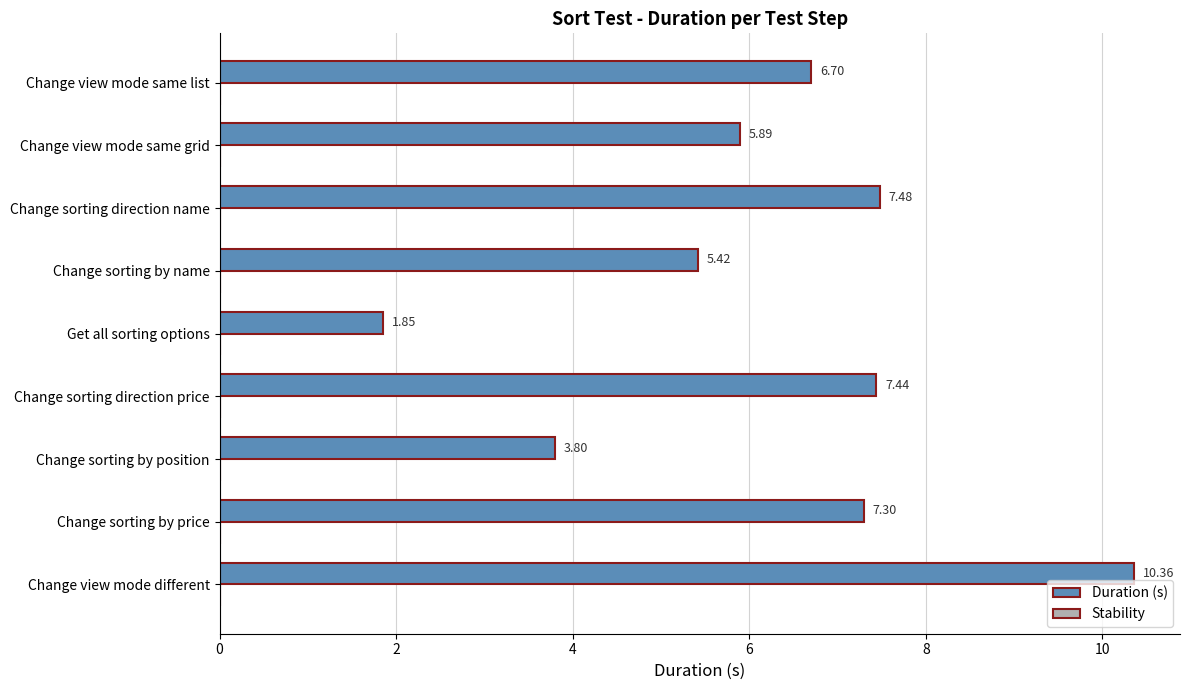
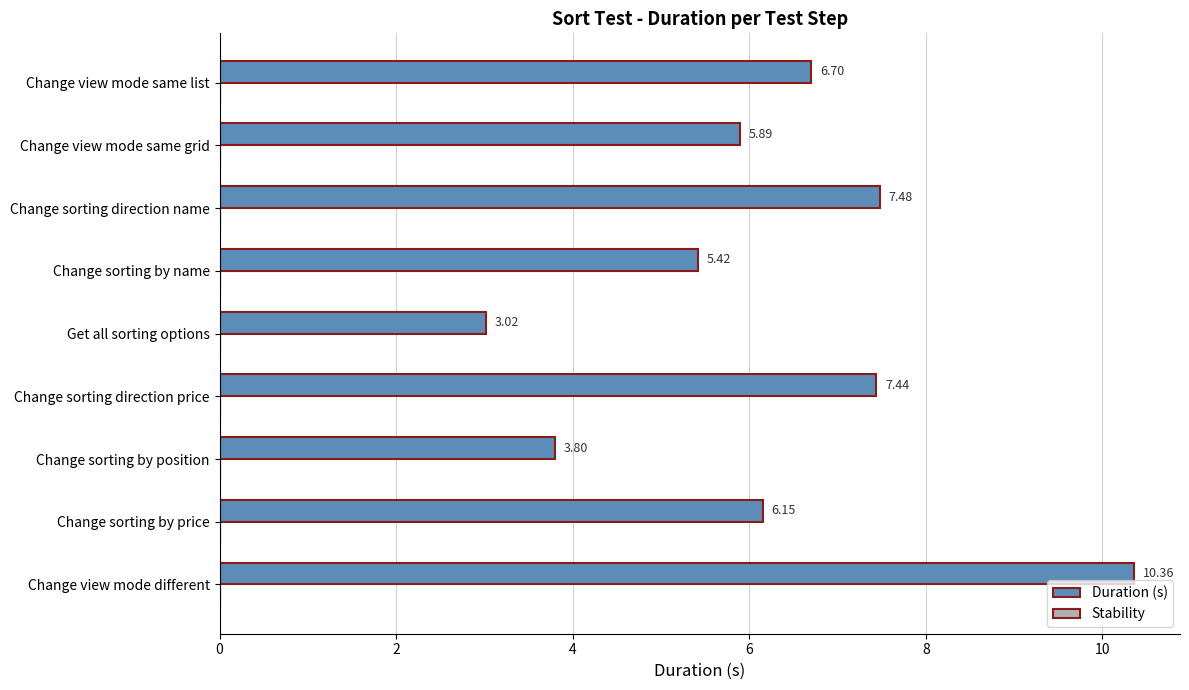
  {
    "Duration (s)": {
      "Change view mode same list": 6.70,
      "Change view mode same grid": 5.89,
      "Change sorting direction name": 7.48,
      "Change sorting by name": 5.42,
-     "Get all sorting options": 1.85,
+     "Get all sorting options": 3.02,
      "Change sorting direction price": 7.44,
      "Change sorting by position": 3.80,
-     "Change sorting by price": 7.30,
+     "Change sorting by price": 6.15,
      "Change view mode different": 10.36
    },
    "Stability": {
      "Change view mode same list": 0.0,
      "Change view mode same grid": 0.0,
      "Change sorting direction name": 0.0,
      "Change sorting by name": 0.0,
      "Get all sorting options": 0.0,
      "Change sorting direction price": 0.0,
      "Change sorting by position": 0.0,
      "Change sorting by price": 0.0,
      "Change view mode different": 0.0
    }
  }
